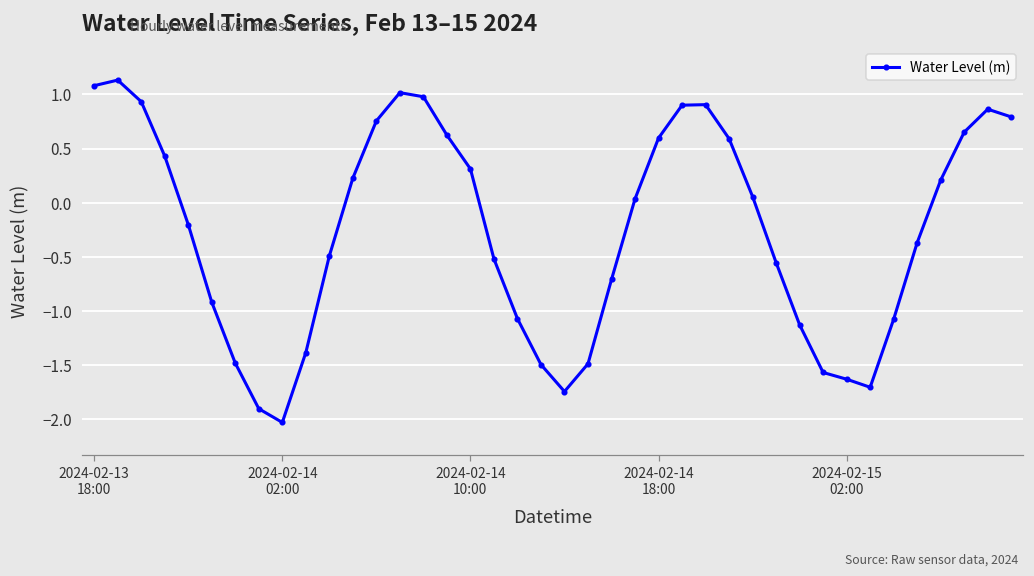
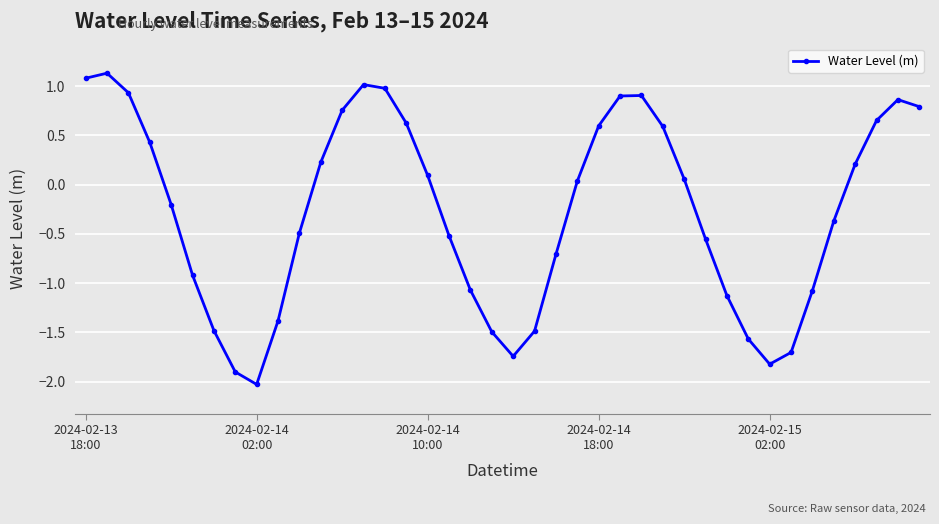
  {
    "2024-02-13 18:00": 1.1,
    "2024-02-14 02:00": -2.0,
-   "2024-02-14 10:00": 0.3,
+   "2024-02-14 10:00": 0.1,
    "2024-02-14 18:00": 0.6,
-   "2024-02-15 02:00": -1.6
+   "2024-02-15 02:00": -1.8
  }
